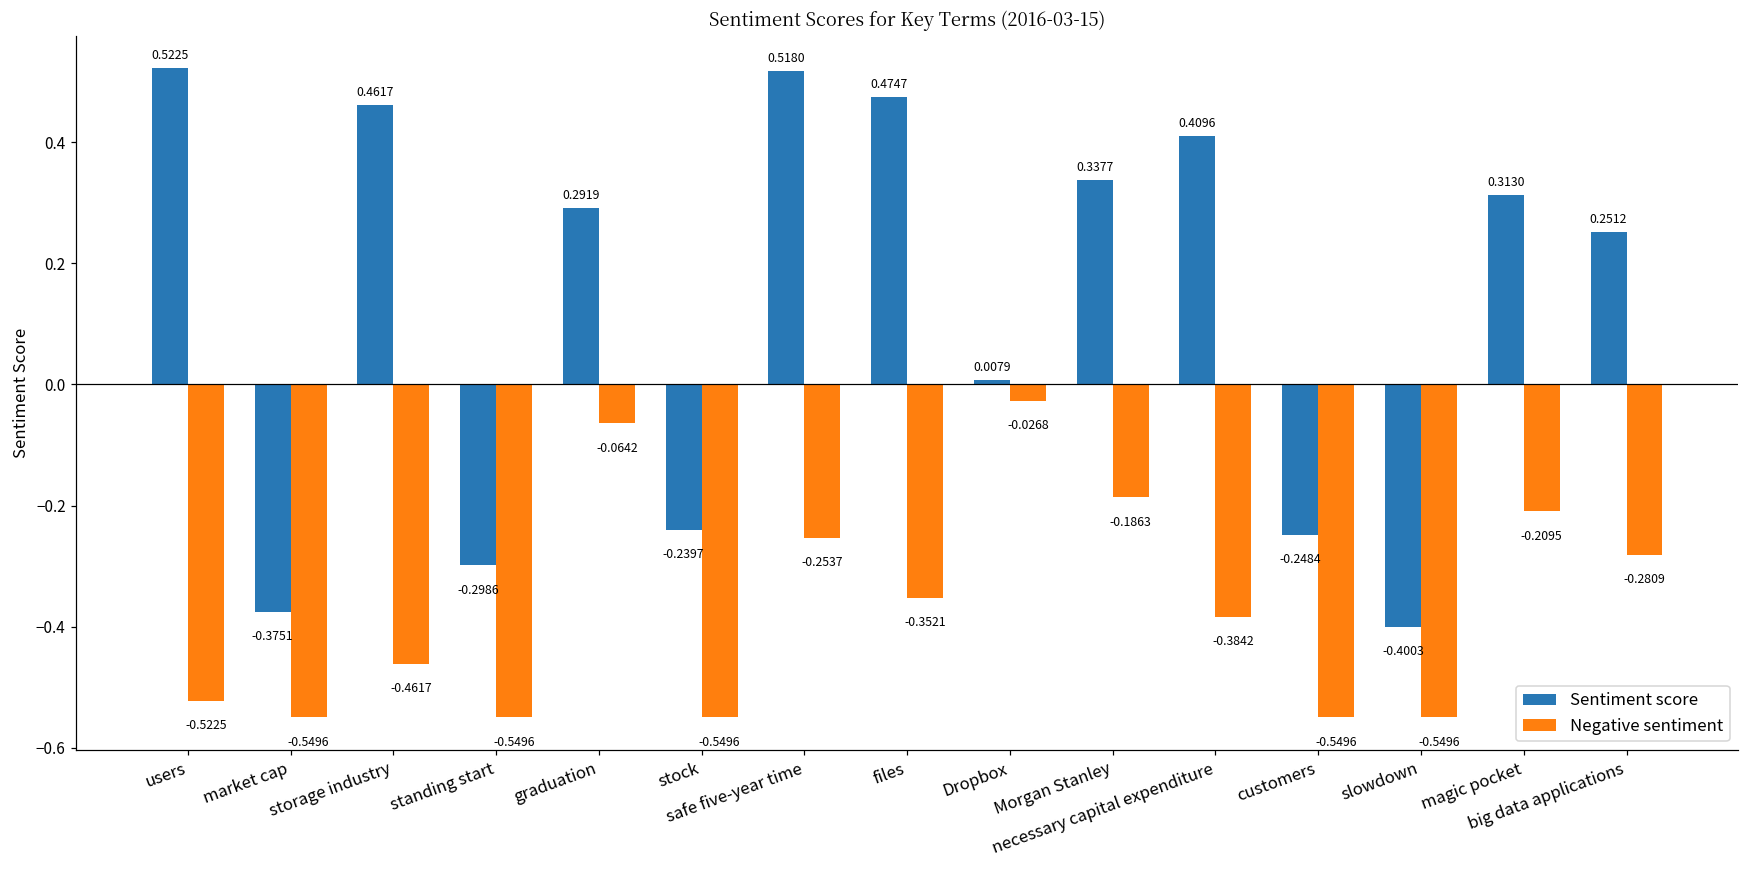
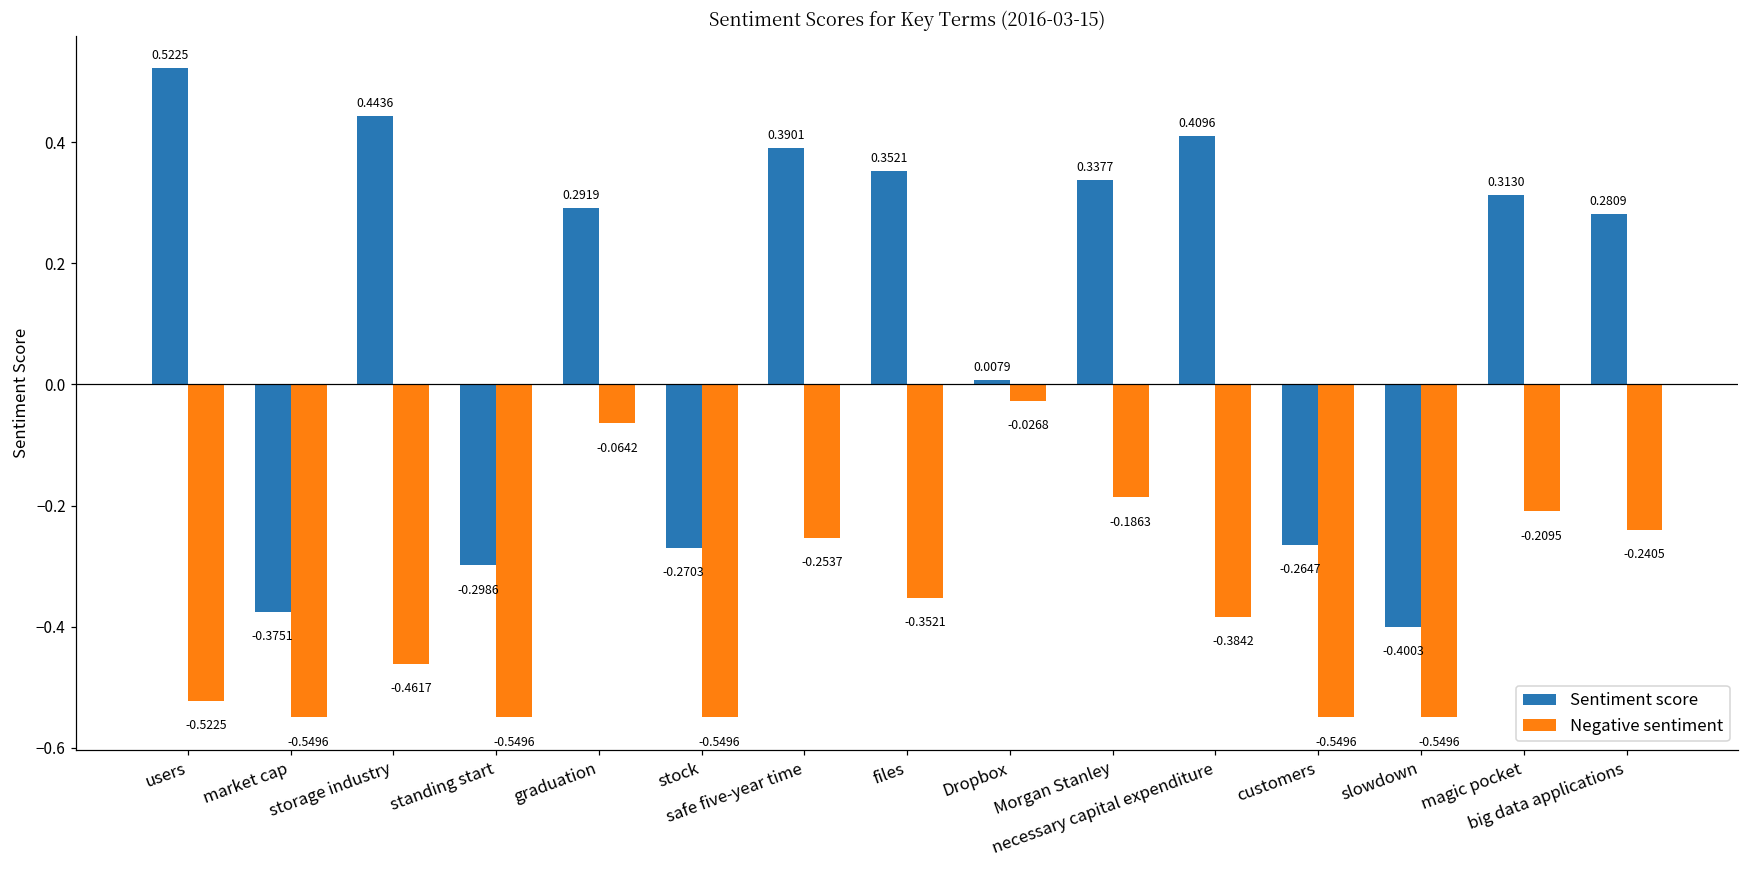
  {
    "Sentiment score": {
      "users": 0.5225,
      "market cap": -0.3751,
-     "storage industry": 0.4617,
+     "storage industry": 0.4436,
      "standing start": -0.2986,
      "graduation": 0.2919,
-     "stock": -0.2397,
-     "safe five-year time": 0.5180,
-     "files": 0.4747,
+     "stock": -0.2703,
+     "safe five-year time": 0.3901,
+     "files": 0.3521,
      "Dropbox": 0.0079,
      "Morgan Stanley": 0.3377,
      "necessary capital expenditure": 0.4096,
-     "customers": -0.2484,
+     "customers": -0.2647,
      "slowdown": -0.4003,
      "magic pocket": 0.3130,
-     "big data applications": 0.2512
+     "big data applications": 0.2809
    },
    "Negative sentiment": {
      "users": -0.5225,
      "market cap": -0.5496,
      "storage industry": -0.4617,
      "standing start": -0.5496,
      "graduation": -0.0642,
      "stock": -0.5496,
      "safe five-year time": -0.2537,
      "files": -0.3521,
      "Dropbox": -0.0268,
      "Morgan Stanley": -0.1863,
      "necessary capital expenditure": -0.3842,
      "customers": -0.5496,
      "slowdown": -0.5496,
      "magic pocket": -0.2095,
-     "big data applications": -0.2809
+     "big data applications": -0.2405
    }
  }
